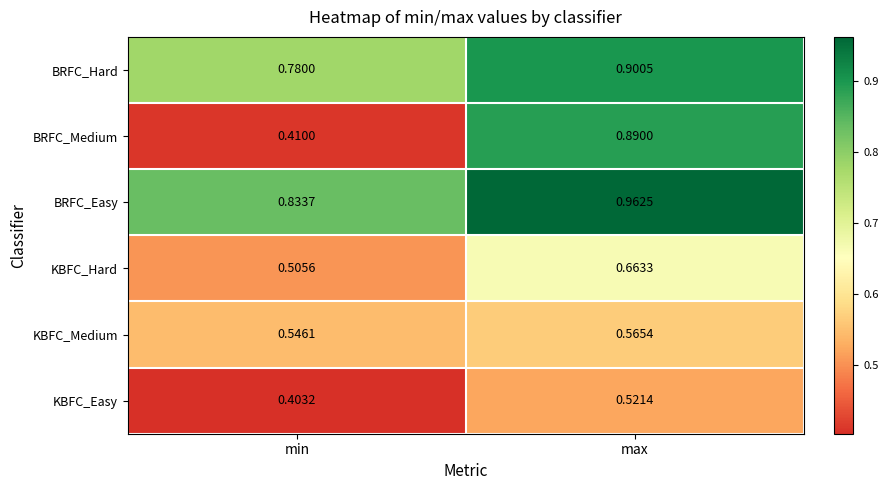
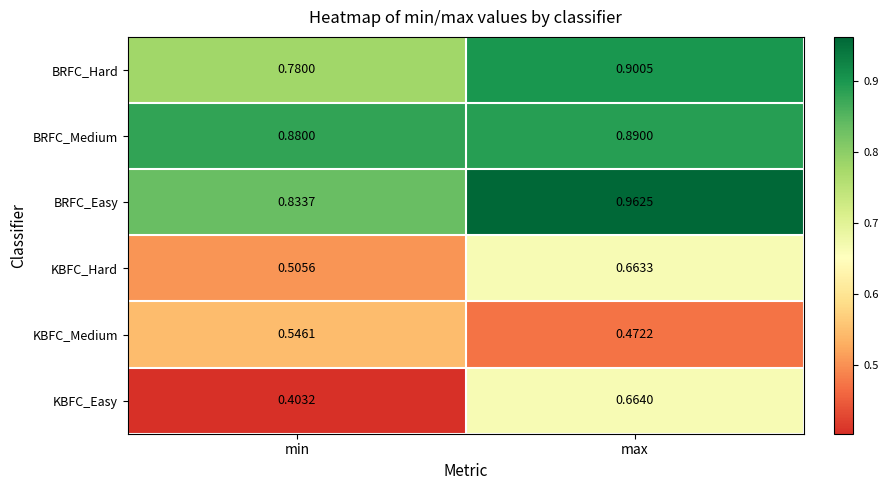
  {
    "BRFC_Hard": {
      "min": 0.7800,
      "max": 0.9005
    },
    "BRFC_Medium": {
-     "min": 0.4100,
+     "min": 0.8800,
      "max": 0.8900
    },
    "BRFC_Easy": {
      "min": 0.8337,
      "max": 0.9625
    },
    "KBFC_Hard": {
      "min": 0.5056,
      "max": 0.6633
    },
    "KBFC_Medium": {
      "min": 0.5461,
-     "max": 0.5654
+     "max": 0.4722
    },
    "KBFC_Easy": {
      "min": 0.4032,
-     "max": 0.5214
+     "max": 0.6640
    }
  }
